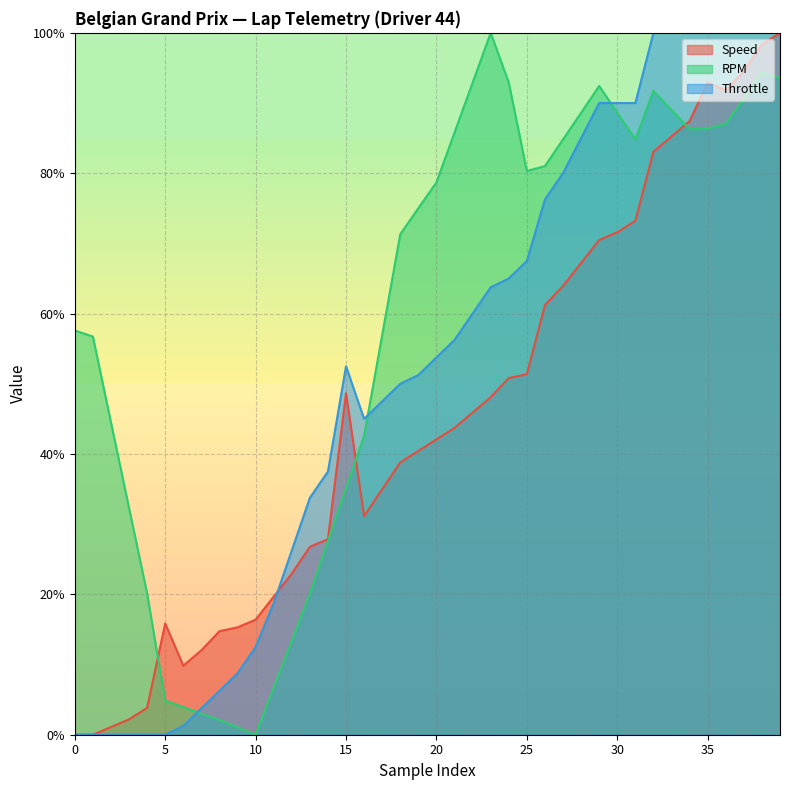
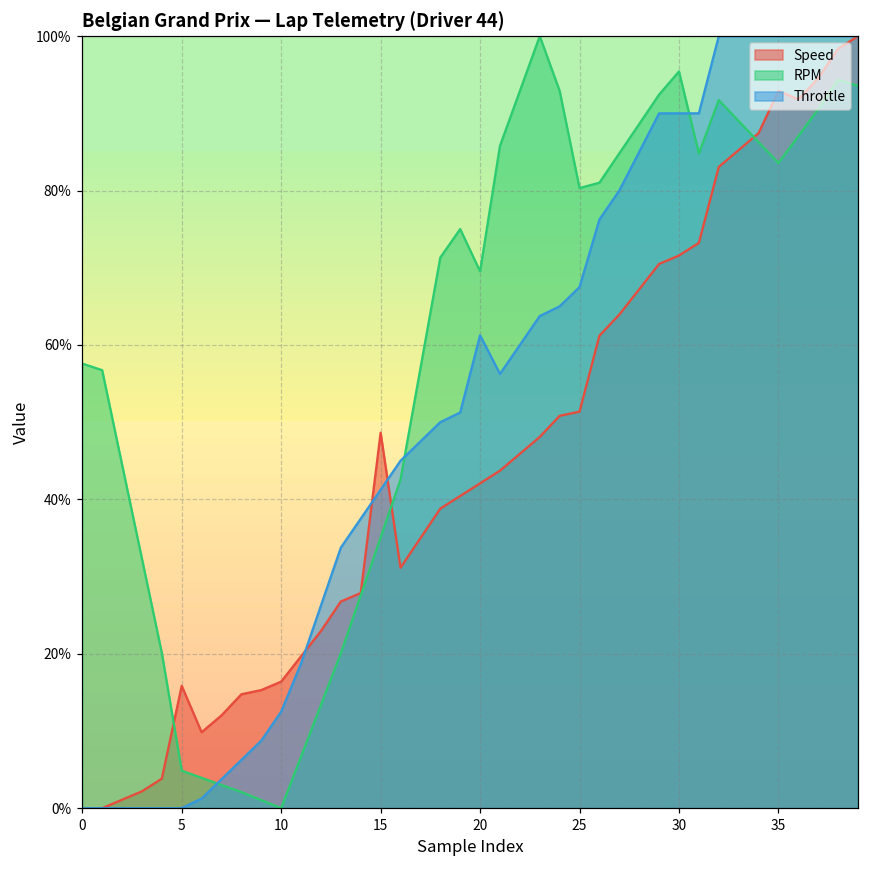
  {
    "Speed": {
      "5": "16%",
      "10": "16%",
      "15": "49%",
      "20": "42%",
      "25": "51%",
      "30": "72%"
    },
    "RPM": {
      "0": "58%",
      "5": "5%",
      "10": "0%",
      "15": "35%",
-     "20": "79%",
+     "20": "70%",
      "25": "80%",
-     "30": "89%",
-     "35": "86%"
+     "30": "95%",
+     "35": "84%"
    },
    "Throttle": {
      "5": "0%",
      "10": "13%",
-     "15": "53%",
-     "20": "54%",
+     "15": "41%",
+     "20": "61%",
      "25": "68%",
      "30": "90%",
      "35": "100%"
    }
  }
